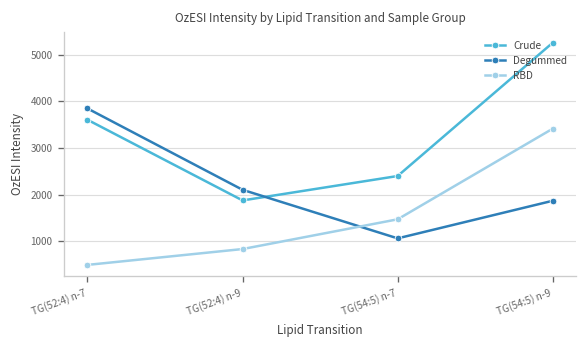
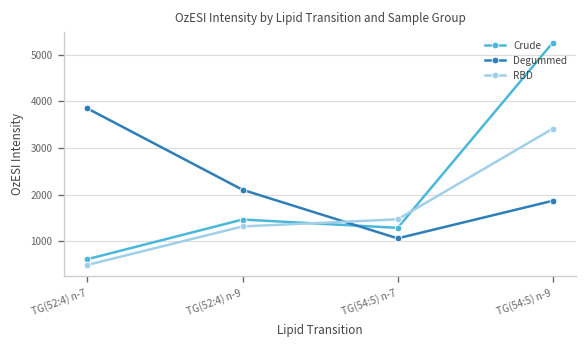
  {
    "Crude": {
-     "TG(52:4) n-7": 3600,
-     "TG(52:4) n-9": 1900,
-     "TG(54:5) n-7": 2400,
+     "TG(52:4) n-7": 600,
+     "TG(52:4) n-9": 1500,
+     "TG(54:5) n-7": 1300,
      "TG(54:5) n-9": 5300
    },
    "Degummed": {
      "TG(52:4) n-7": 3800,
      "TG(52:4) n-9": 2100,
      "TG(54:5) n-7": 1100,
      "TG(54:5) n-9": 1900
    },
    "RBD": {
      "TG(52:4) n-7": 500,
-     "TG(52:4) n-9": 800,
+     "TG(52:4) n-9": 1300,
      "TG(54:5) n-7": 1500,
      "TG(54:5) n-9": 3400
    }
  }
